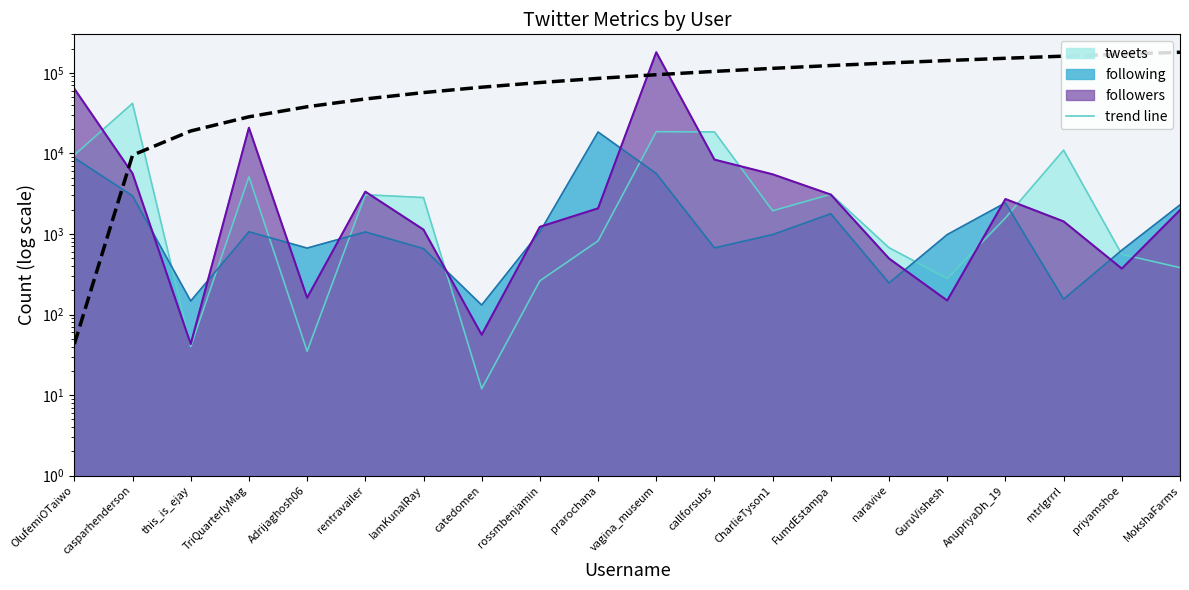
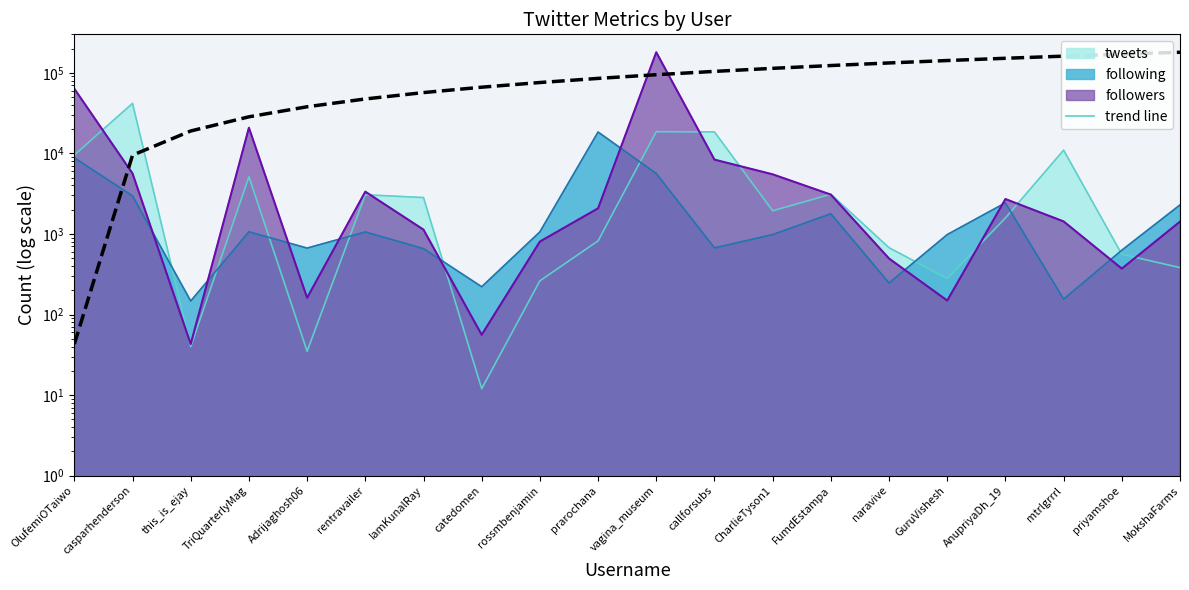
  {
    "tweets": {
      "OlufemiOTaiwo": 10000,
      "casparhenderson": 40000,
      "this_is_ejay": 40,
      "TriQuarterlyMag": 5000,
      "Adrijaghosh06": 40,
      "rentravailer": 3100,
      "IamKunalRay": 2800,
      "catedomen": 12,
      "rossmbenjamin": 260,
      "prarochana": 800,
      "vagina_museum": 19000,
      "callforsubs": 18000,
      "CharlieTyson1": 1900,
      "naravive": 700,
      "GuruVishesh": 280,
      "AnupriyaDh_19": 1600,
      "mtrlgrrrl": 11000,
      "priyamshoe": 600,
      "MokshaFarms": 400
    },
    "following": {
      "OlufemiOTaiwo": 9000,
      "casparhenderson": 3000,
      "this_is_ejay": 150,
      "TriQuarterlyMag": 1100,
      "Adrijaghosh06": 700,
      "rentravailer": 1100,
      "IamKunalRay": 700,
-     "catedomen": 130,
+     "catedomen": 220,
      "rossmbenjamin": 1100,
      "prarochana": 18000,
      "vagina_museum": 6000,
      "callforsubs": 700,
      "CharlieTyson1": 1000,
      "FumdEstampa": 1800,
      "naravive": 250,
      "GuruVishesh": 1000,
      "AnupriyaDh_19": 2400,
      "mtrlgrrrl": 160,
      "priyamshoe": 600,
      "MokshaFarms": 2300
    },
    "followers": {
      "OlufemiOTaiwo": 60000,
      "casparhenderson": 6000,
      "this_is_ejay": 40,
      "TriQuarterlyMag": 21000,
      "Adrijaghosh06": 160,
      "rentravailer": 3300,
      "IamKunalRay": 1100,
      "catedomen": 60,
-     "rossmbenjamin": 1200,
+     "rossmbenjamin": 800,
      "prarochana": 2100,
      "vagina_museum": 180000,
      "callforsubs": 8000,
      "CharlieTyson1": 5000,
      "naravive": 500,
      "GuruVishesh": 150,
      "AnupriyaDh_19": 2700,
      "mtrlgrrrl": 1400,
      "priyamshoe": 400,
-     "MokshaFarms": 2000
+     "MokshaFarms": 1400
    }
  }
